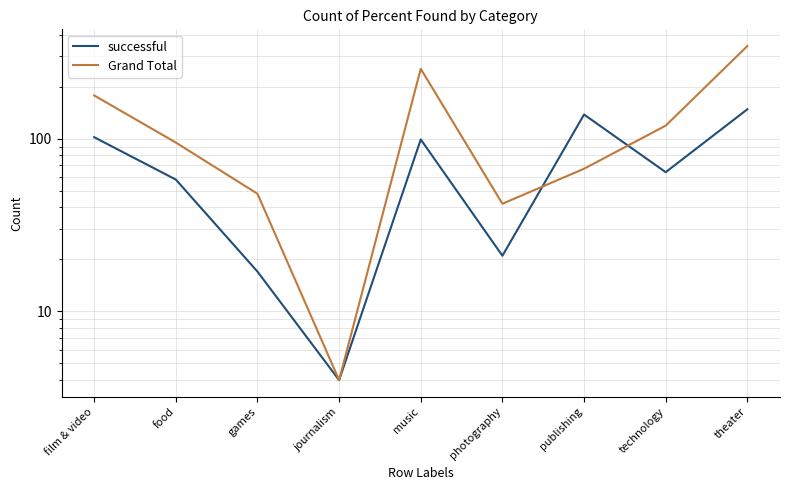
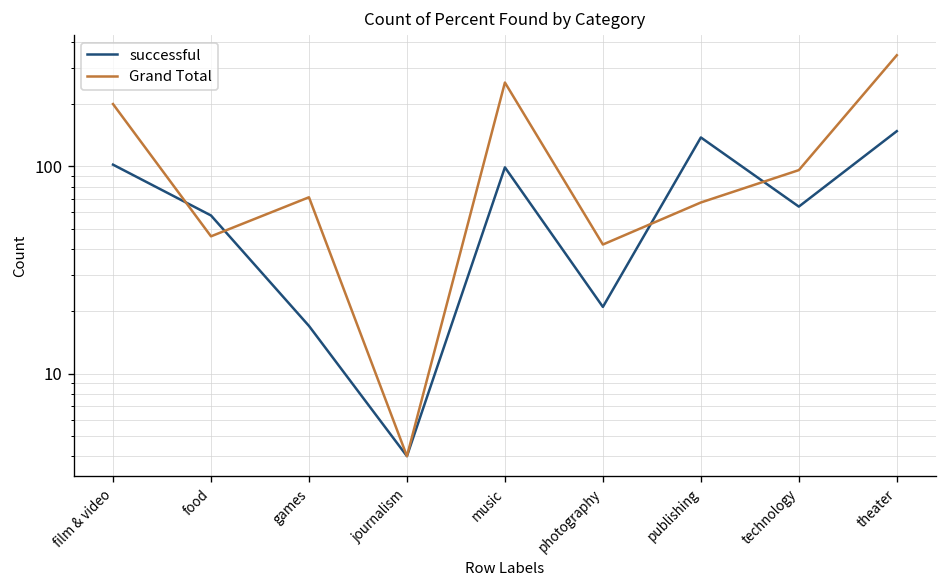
  {
    "successful": {
      "film & video": 100,
      "food": 58,
      "games": 17,
      "music": 100,
      "photography": 21,
      "publishing": 140,
      "technology": 64,
      "theater": 150
    },
    "Grand Total": {
-     "film & video": 180,
-     "food": 100,
-     "games": 48,
+     "film & video": 200,
+     "food": 46,
+     "games": 71,
      "music": 250,
      "photography": 42,
      "publishing": 67,
-     "technology": 120,
+     "technology": 100,
      "theater": 340
    }
  }
